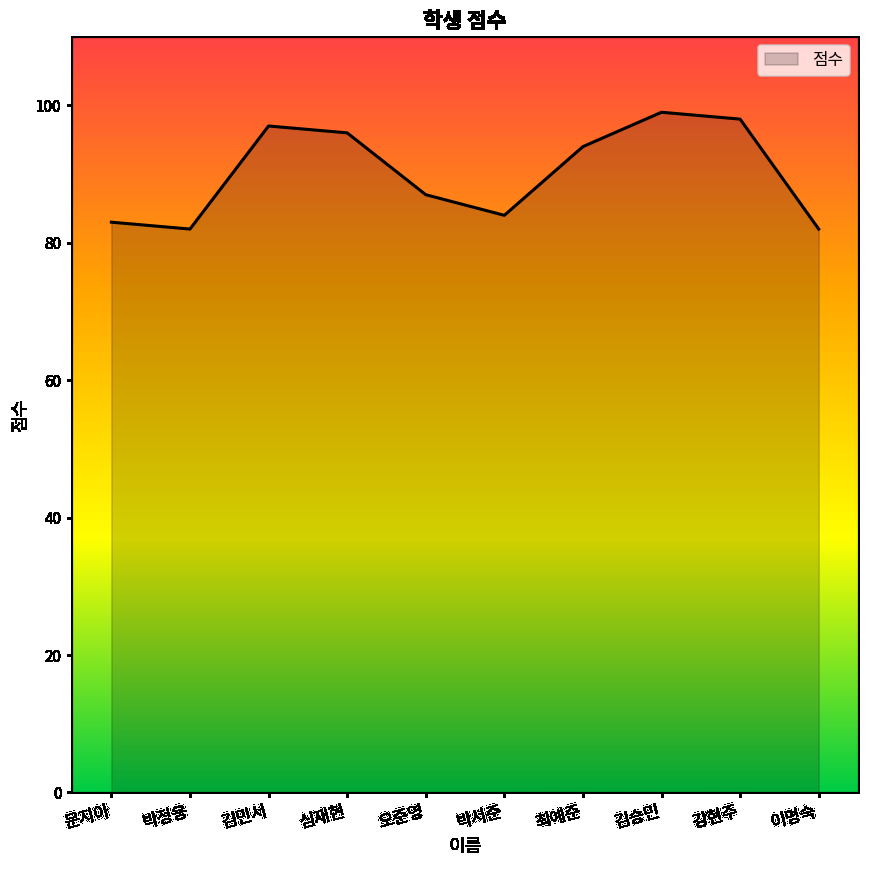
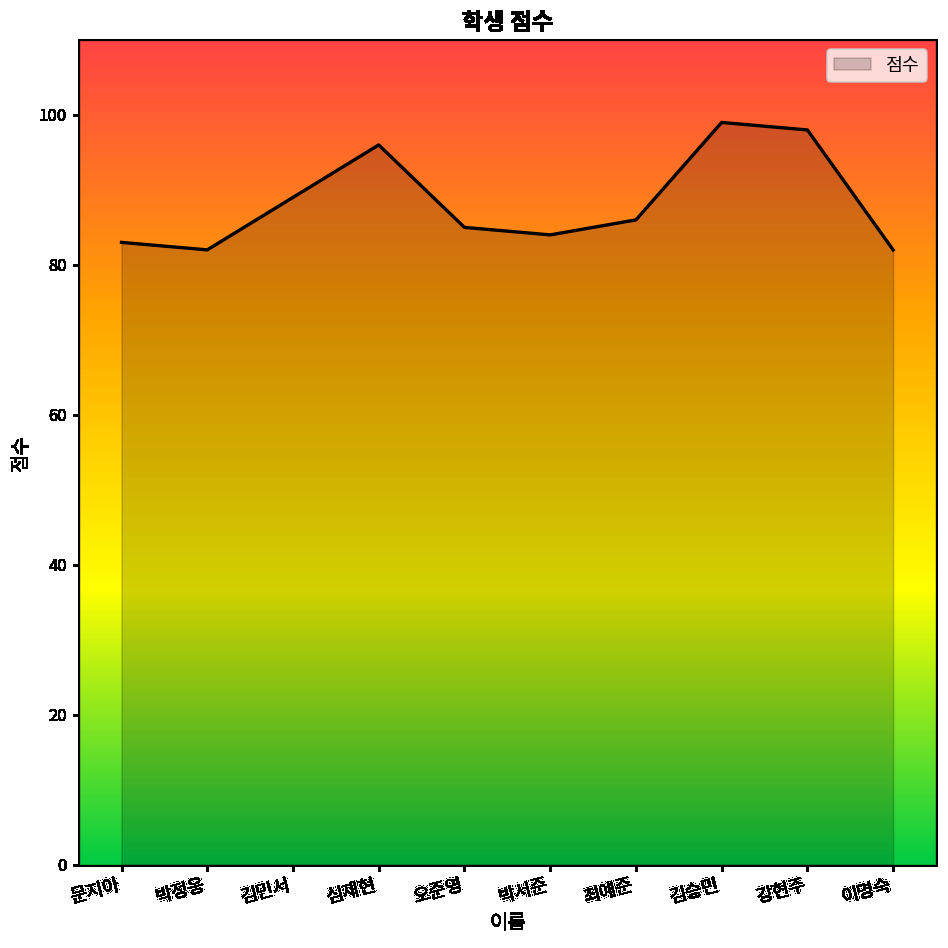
  {
    "문지아": 83,
    "박정웅": 82,
-   "김민서": 97,
+   "김민서": 89,
    "심재현": 96,
-   "오준영": 87,
+   "오준영": 85,
    "박서준": 84,
-   "최예준": 94,
+   "최예준": 86,
    "김승민": 99,
    "강현주": 98,
    "이명숙": 82
  }
